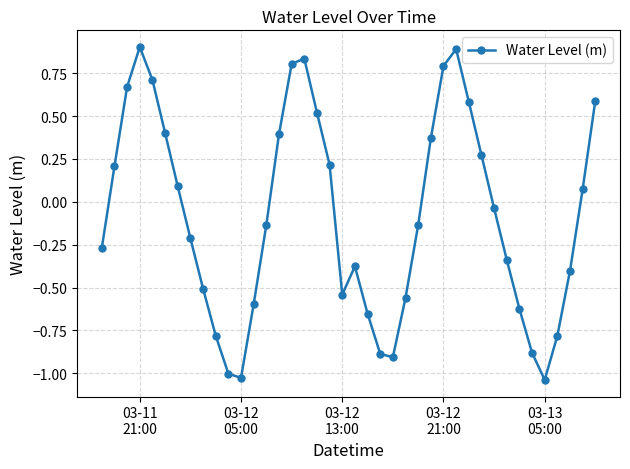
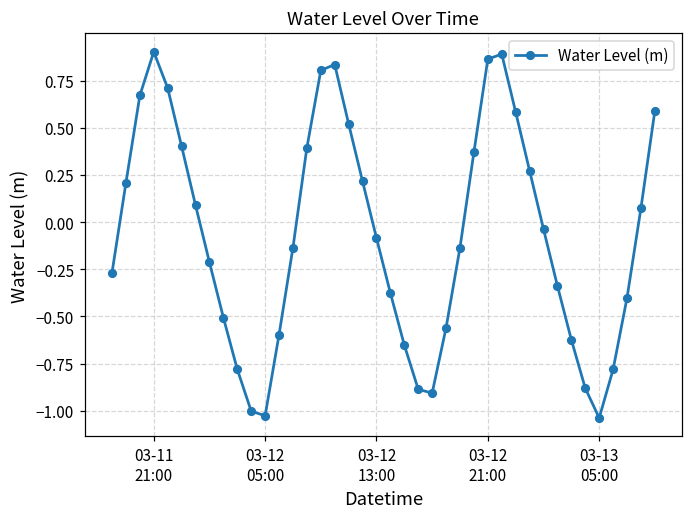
  {
    "03-11 21:00": 0.90,
    "03-12 05:00": -1.03,
-   "03-12 13:00": -0.54,
-   "03-12 21:00": 0.79,
+   "03-12 13:00": -0.08,
+   "03-12 21:00": 0.86,
    "03-13 05:00": -1.04
  }
